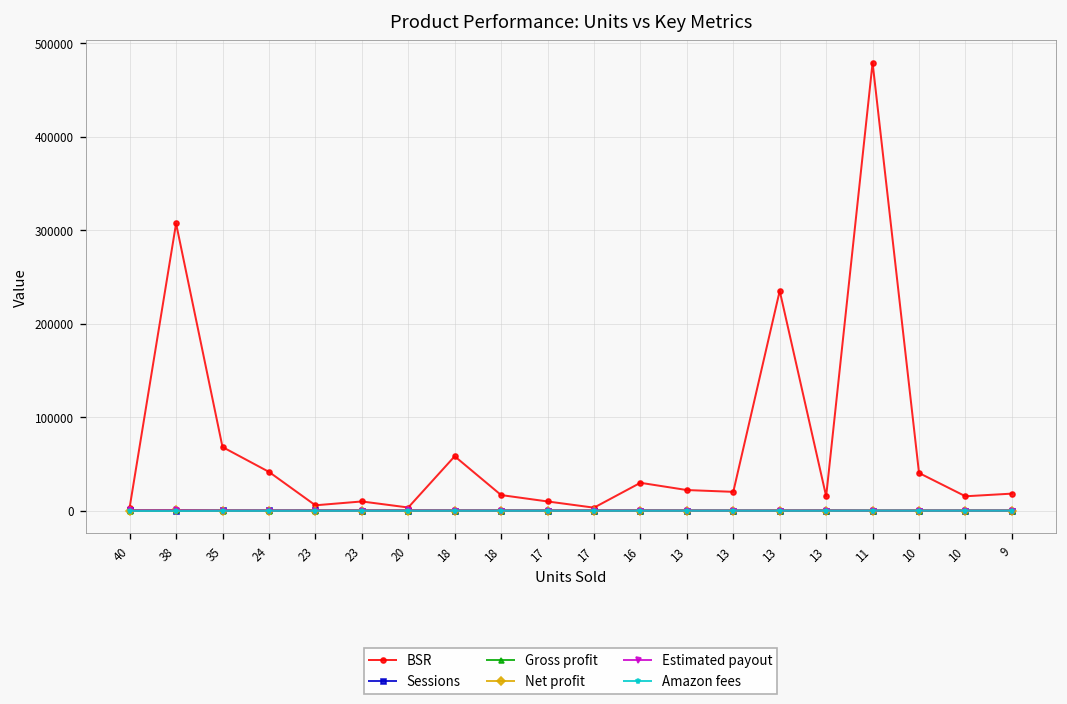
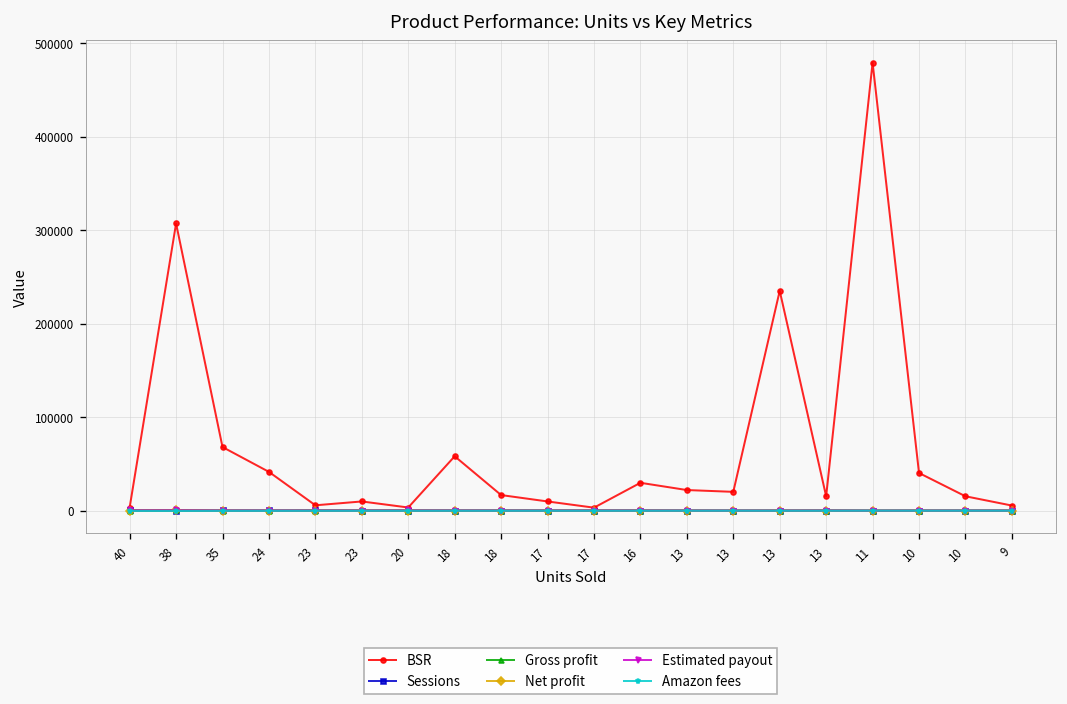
  {
    "BSR": {
      "38": 310000,
      "35": 70000,
      "24": 40000,
      "16": 30000,
      "11": 480000,
-     "9": 20000
+     "9": 10000
    },
    "Amazon fees": {
      "40": 0,
      "38": 0,
      "35": 0,
      "24": 0,
      "20": 0,
      "16": 0,
      "11": 0,
      "9": 0
    }
  }
